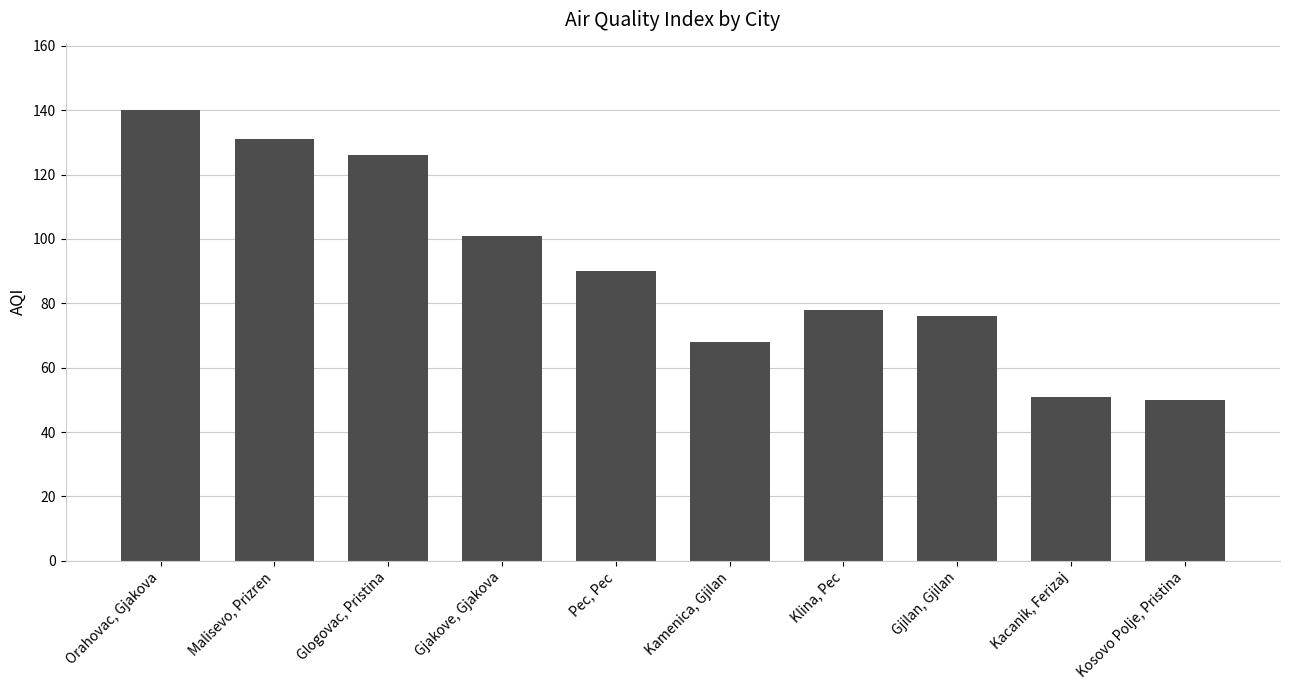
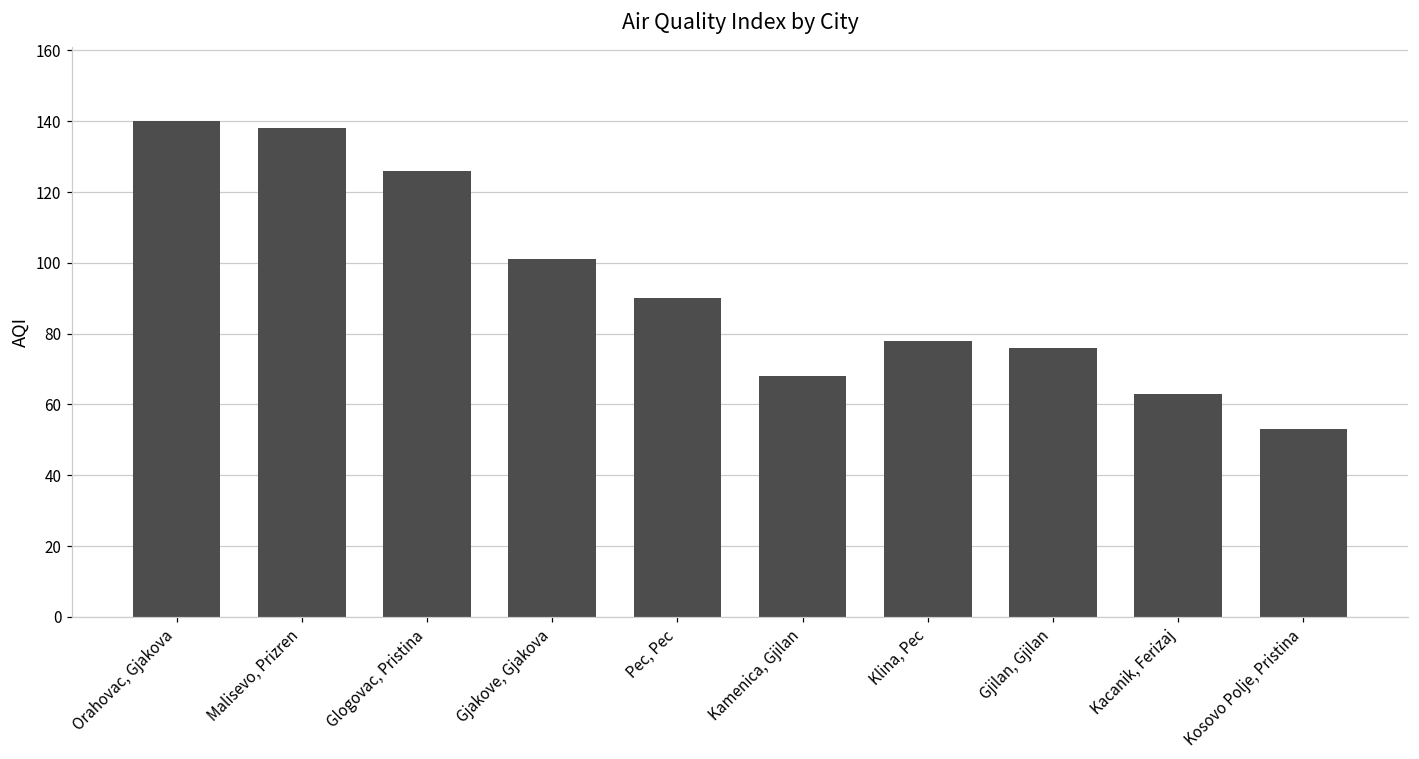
  {
    "Orahovac, Gjakova": 140,
-   "Malisevo, Prizren": 131,
+   "Malisevo, Prizren": 138,
    "Glogovac, Pristina": 126,
    "Gjakove, Gjakova": 101,
    "Pec, Pec": 90,
    "Kamenica, Gjilan": 68,
    "Klina, Pec": 78,
    "Gjilan, Gjilan": 76,
-   "Kacanik, Ferizaj": 51,
-   "Kosovo Polje, Pristina": 50
+   "Kacanik, Ferizaj": 63,
+   "Kosovo Polje, Pristina": 53
  }
